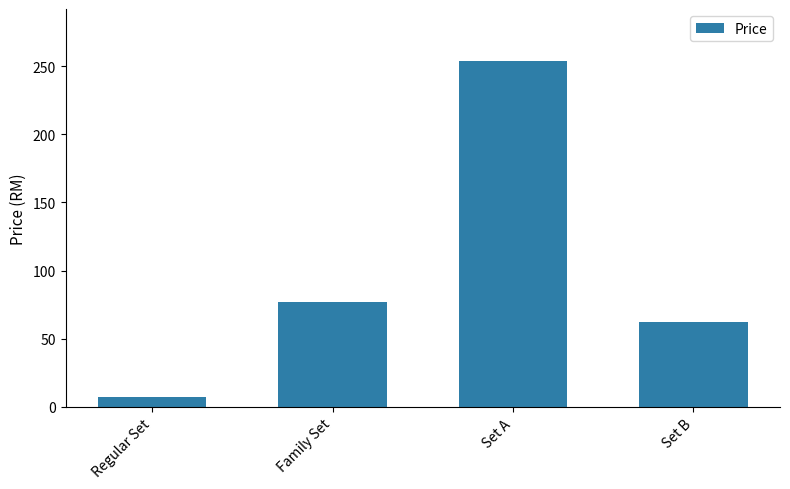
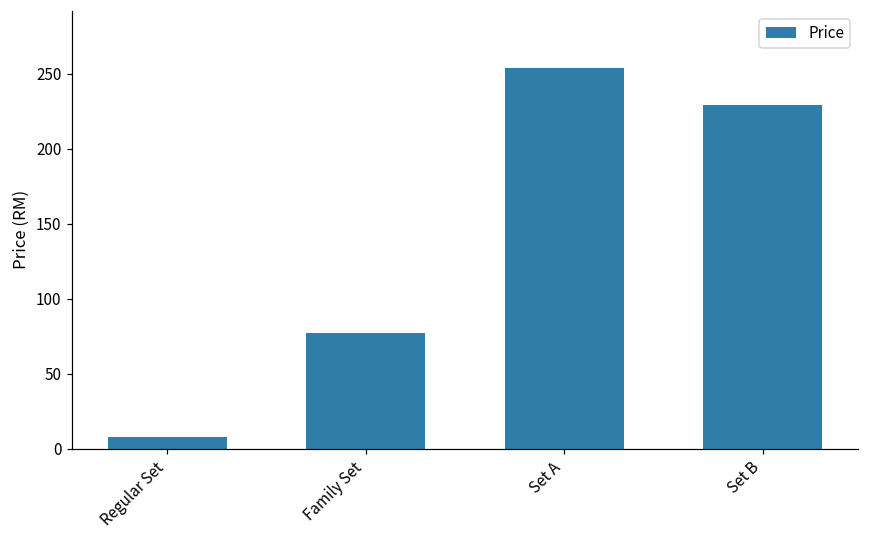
  {
    "Regular Set": 8,
    "Family Set": 77,
    "Set A": 254,
-   "Set B": 63
+   "Set B": 230
  }
